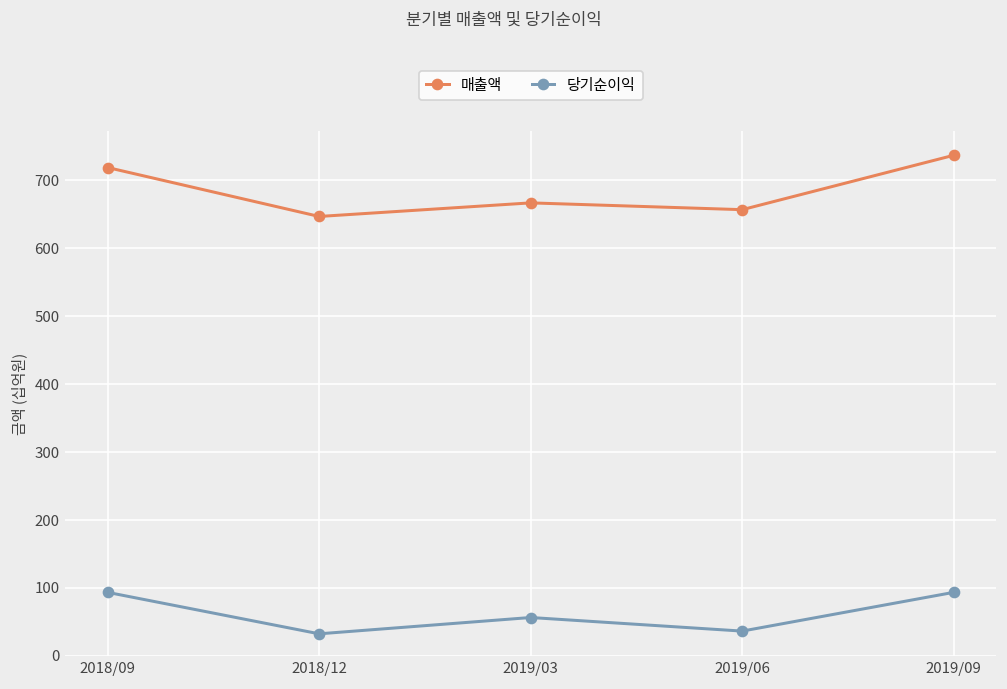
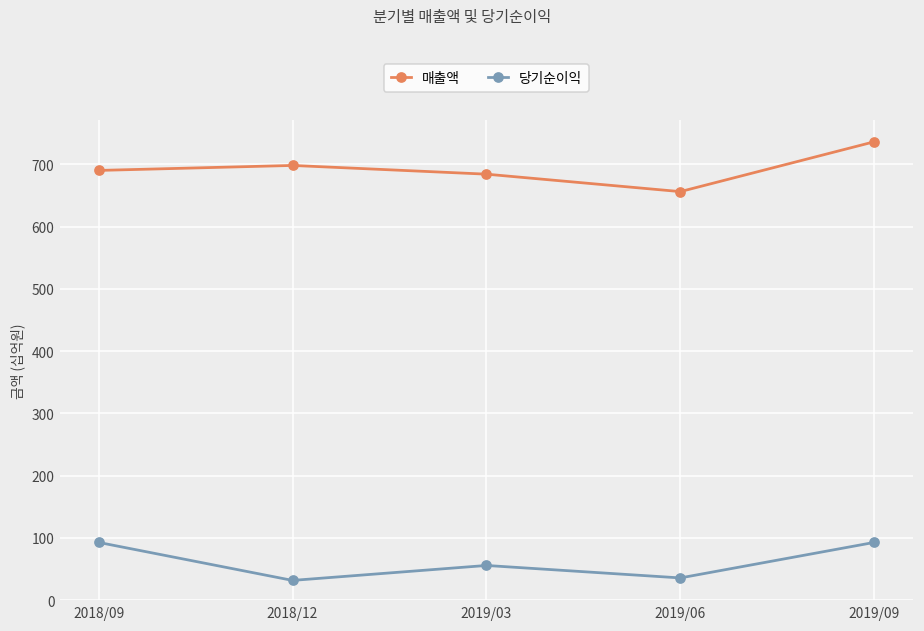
  {
    "매출액": {
-     "2018/09": 720,
-     "2018/12": 650,
-     "2019/03": 670,
+     "2018/09": 690,
+     "2018/12": 700,
+     "2019/03": 680,
      "2019/06": 660,
      "2019/09": 740
    },
    "당기순이익": {
      "2018/09": 90,
      "2018/12": 30,
      "2019/03": 60,
      "2019/06": 40,
      "2019/09": 90
    }
  }
